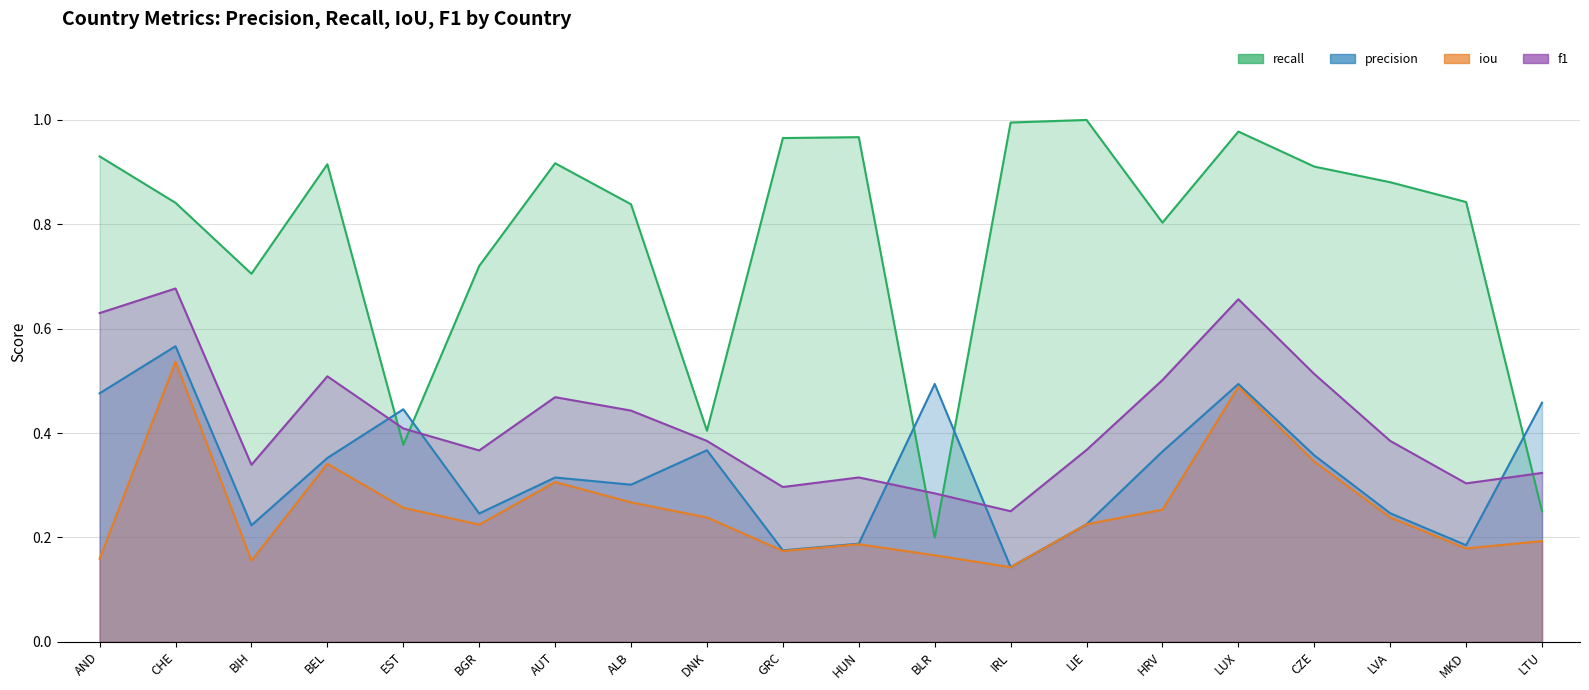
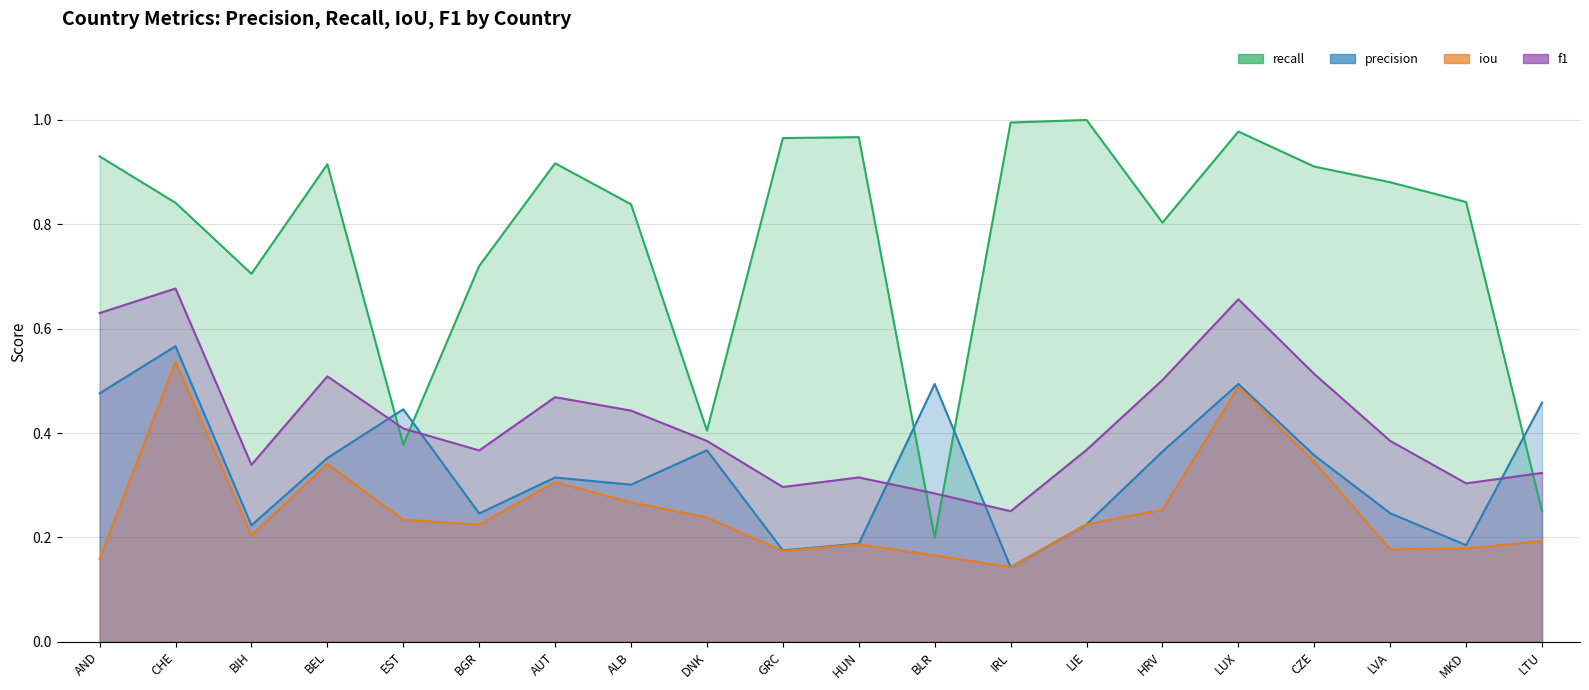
  {
    "iou": {
      "AND": 0.16,
      "CHE": 0.54,
-     "BIH": 0.16,
+     "BIH": 0.20,
      "BEL": 0.34,
-     "EST": 0.26,
+     "EST": 0.23,
      "BGR": 0.22,
      "AUT": 0.31,
      "ALB": 0.27,
      "DNK": 0.24,
      "BLR": 0.17,
      "HRV": 0.25,
      "LUX": 0.49,
      "CZE": 0.35,
-     "LVA": 0.24,
+     "LVA": 0.18,
      "MKD": 0.18,
      "LTU": 0.19
    }
  }
